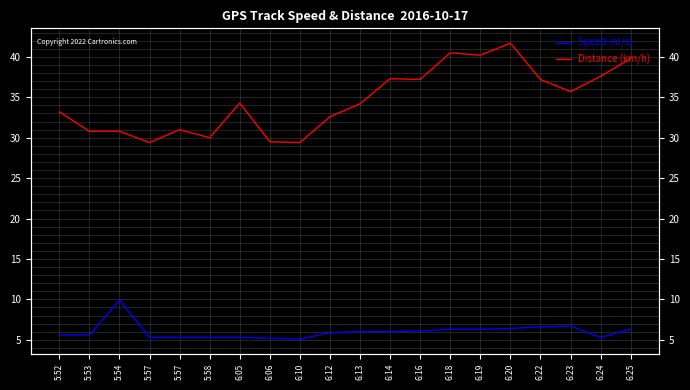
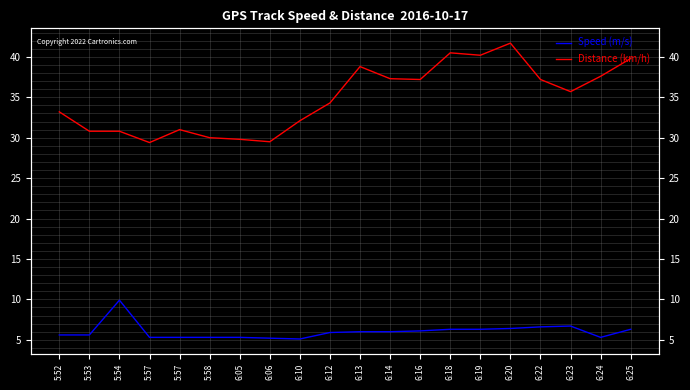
  {
    "Speed (m/s)": {
      "5:52": 6,
      "5:53": 6,
      "5:54": 10,
      "5:58": 5,
      "6:05": 5,
      "6:06": 5,
      "6:10": 5,
      "6:12": 6,
      "6:13": 6,
      "6:14": 6,
      "6:16": 6,
      "6:18": 6,
      "6:19": 6,
      "6:20": 6,
      "6:22": 7,
      "6:23": 7,
      "6:24": 5,
      "6:25": 6
    },
    "Distance (km/h)": {
      "5:52": 33,
      "5:53": 31,
      "5:54": 31,
      "5:58": 30,
-     "6:05": 34,
+     "6:05": 30,
      "6:06": 30,
-     "6:10": 29,
-     "6:12": 33,
-     "6:13": 34,
+     "6:10": 32,
+     "6:12": 34,
+     "6:13": 39,
      "6:14": 37,
      "6:16": 37,
      "6:18": 41,
      "6:19": 40,
      "6:20": 42,
      "6:22": 37,
      "6:23": 36,
      "6:24": 38,
      "6:25": 40
    }
  }
